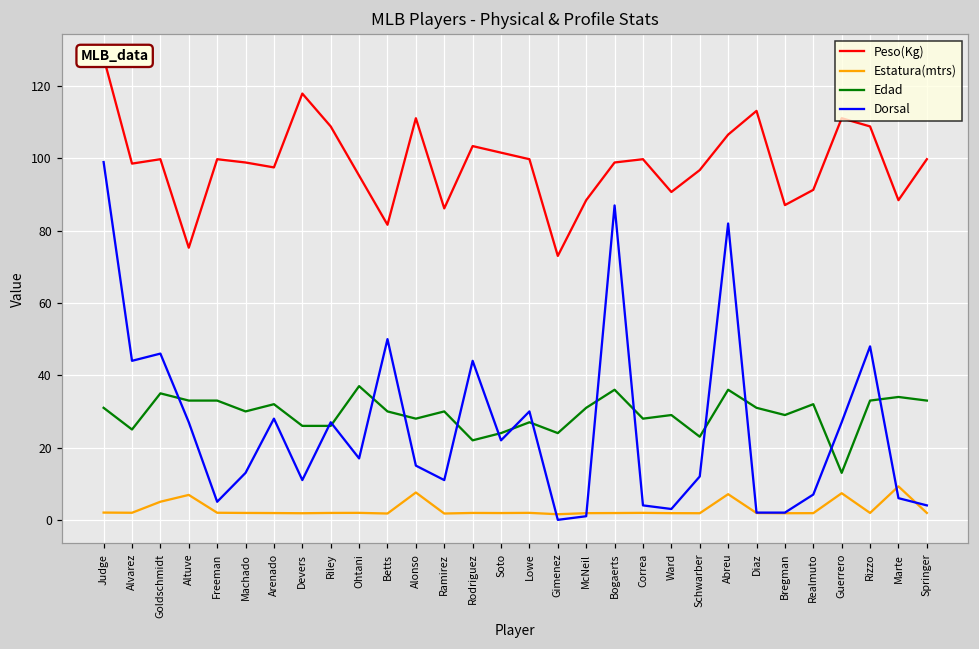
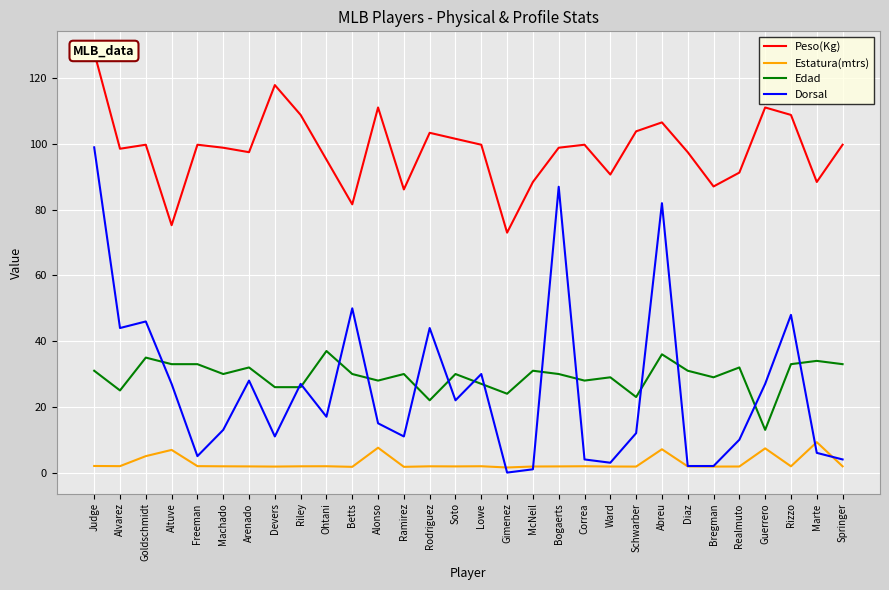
  {
    "Peso(Kg)": {
      "Alvarez": 99,
      "Goldschmidt": 100,
      "Altuve": 75,
      "Freeman": 100,
      "Machado": 99,
      "Arenado": 98,
      "Devers": 118,
      "Riley": 109,
      "Ohtani": 95,
      "Betts": 82,
      "Alonso": 111,
      "Ramirez": 86,
      "Rodriguez": 103,
      "Soto": 102,
      "Lowe": 100,
      "Gimenez": 73,
      "McNeil": 88,
      "Bogaerts": 99,
      "Correa": 100,
      "Ward": 91,
-     "Schwarber": 97,
+     "Schwarber": 104,
      "Abreu": 107,
-     "Diaz": 113,
+     "Diaz": 98,
      "Bregman": 87,
      "Realmuto": 91,
      "Guerrero": 111,
      "Rizzo": 109,
      "Marte": 88,
      "Springer": 100
    },
    "Estatura(mtrs)": {
      "Judge": 2,
      "Alvarez": 2,
      "Goldschmidt": 5,
      "Altuve": 7,
      "Freeman": 2,
      "Machado": 2,
      "Arenado": 2,
      "Devers": 2,
      "Riley": 2,
      "Ohtani": 2,
      "Betts": 2,
      "Alonso": 8,
      "Ramirez": 2,
      "Rodriguez": 2,
      "Soto": 2,
      "Lowe": 2,
      "Gimenez": 2,
      "McNeil": 2,
      "Bogaerts": 2,
      "Correa": 2,
      "Ward": 2,
      "Schwarber": 2,
      "Abreu": 7,
      "Realmuto": 2,
      "Guerrero": 7,
      "Rizzo": 2,
      "Marte": 9,
      "Springer": 2
    },
    "Edad": {
      "Judge": 31,
      "Alvarez": 25,
      "Goldschmidt": 35,
      "Altuve": 33,
      "Freeman": 33,
      "Machado": 30,
      "Arenado": 32,
      "Devers": 26,
      "Riley": 26,
      "Ohtani": 37,
      "Betts": 30,
      "Alonso": 28,
      "Ramirez": 30,
      "Rodriguez": 22,
-     "Soto": 24,
+     "Soto": 30,
      "Lowe": 27,
      "Gimenez": 24,
      "McNeil": 31,
-     "Bogaerts": 36,
+     "Bogaerts": 30,
      "Correa": 28,
      "Ward": 29,
      "Schwarber": 23,
      "Abreu": 36,
      "Diaz": 31,
      "Bregman": 29,
      "Realmuto": 32,
      "Guerrero": 13,
      "Rizzo": 33,
      "Marte": 34,
      "Springer": 33
    },
    "Dorsal": {
      "Judge": 99,
      "Alvarez": 44,
      "Goldschmidt": 46,
      "Altuve": 27,
      "Freeman": 5,
      "Machado": 13,
      "Arenado": 28,
      "Devers": 11,
      "Riley": 27,
      "Ohtani": 17,
      "Betts": 50,
      "Alonso": 15,
      "Ramirez": 11,
      "Rodriguez": 44,
      "Soto": 22,
      "Lowe": 30,
      "Gimenez": 0,
      "McNeil": 1,
      "Bogaerts": 87,
      "Correa": 4,
      "Ward": 3,
      "Schwarber": 12,
      "Abreu": 82,
-     "Realmuto": 7,
+     "Realmuto": 10,
      "Guerrero": 27,
      "Rizzo": 48,
      "Marte": 6,
      "Springer": 4
    }
  }
